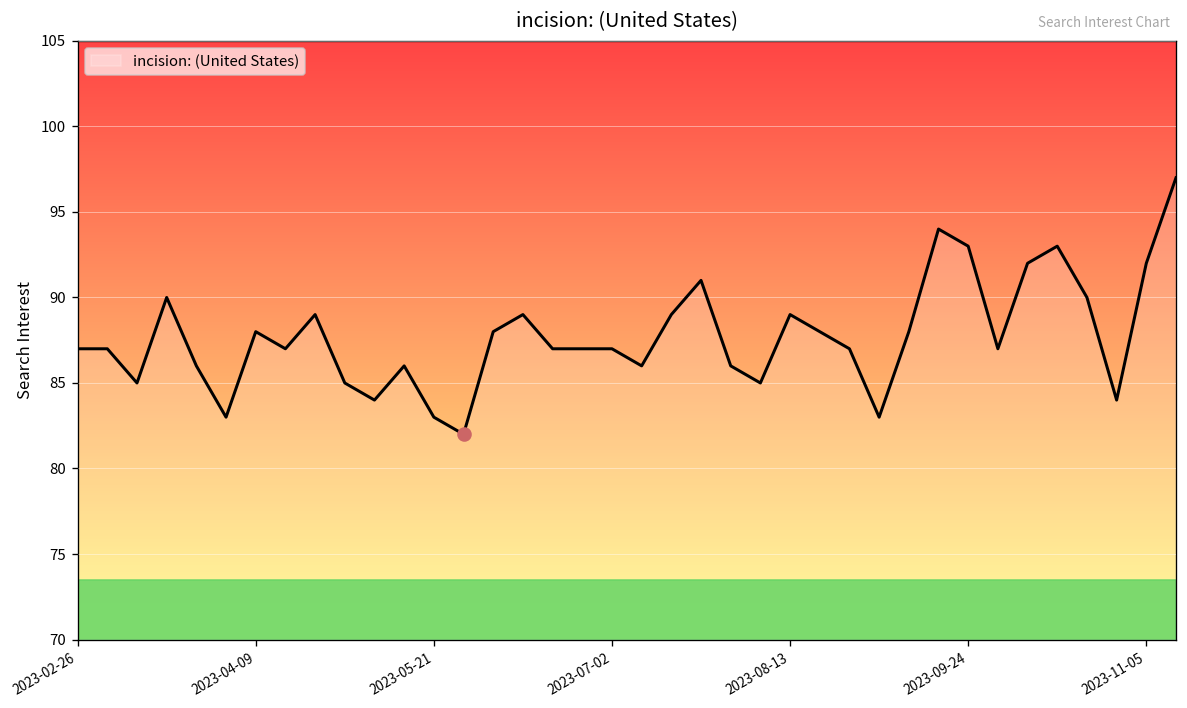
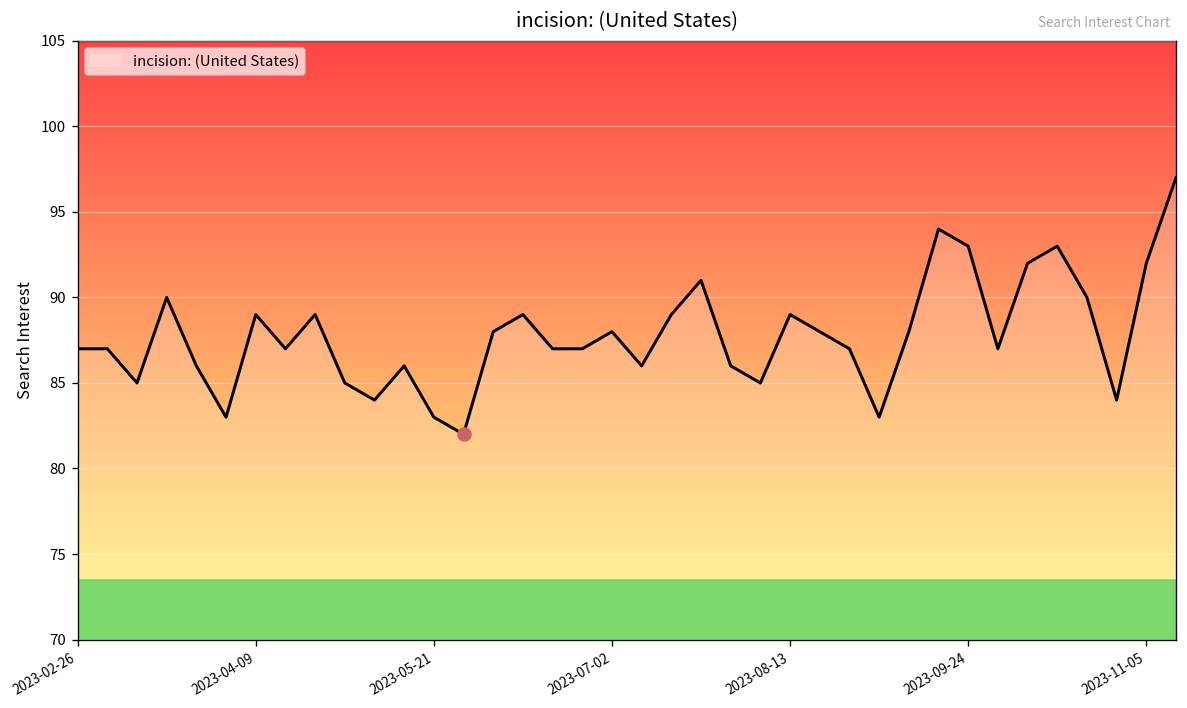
  {
    "incision: (United States)": {
      "2023-02-26": 87,
-     "2023-04-09": 88,
+     "2023-04-09": 89,
      "2023-05-21": 83,
-     "2023-07-02": 87,
+     "2023-07-02": 88,
      "2023-08-13": 89,
      "2023-09-24": 93,
      "2023-11-05": 92
    }
  }
